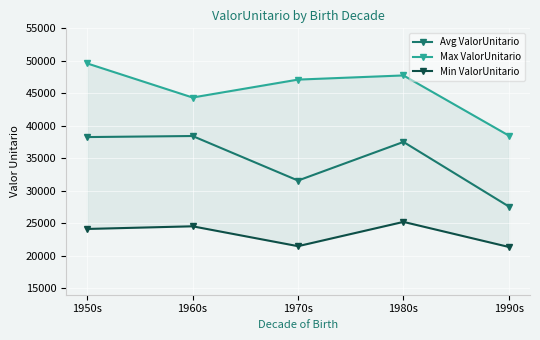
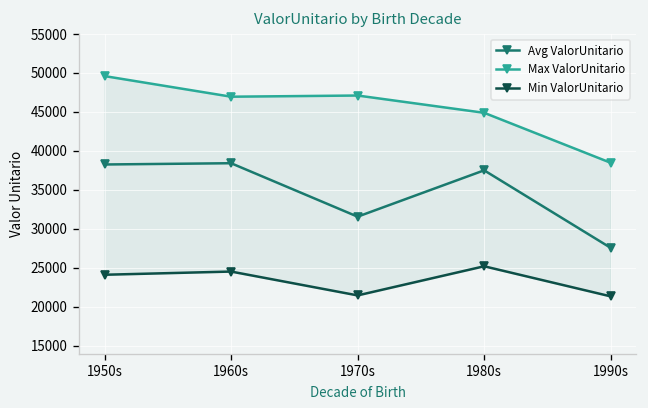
  {
    "Max ValorUnitario": {
      "1950s": 50000,
-     "1960s": 44000,
+     "1960s": 47000,
      "1970s": 47000,
-     "1980s": 48000,
+     "1980s": 45000,
      "1990s": 38000
    }
  }
